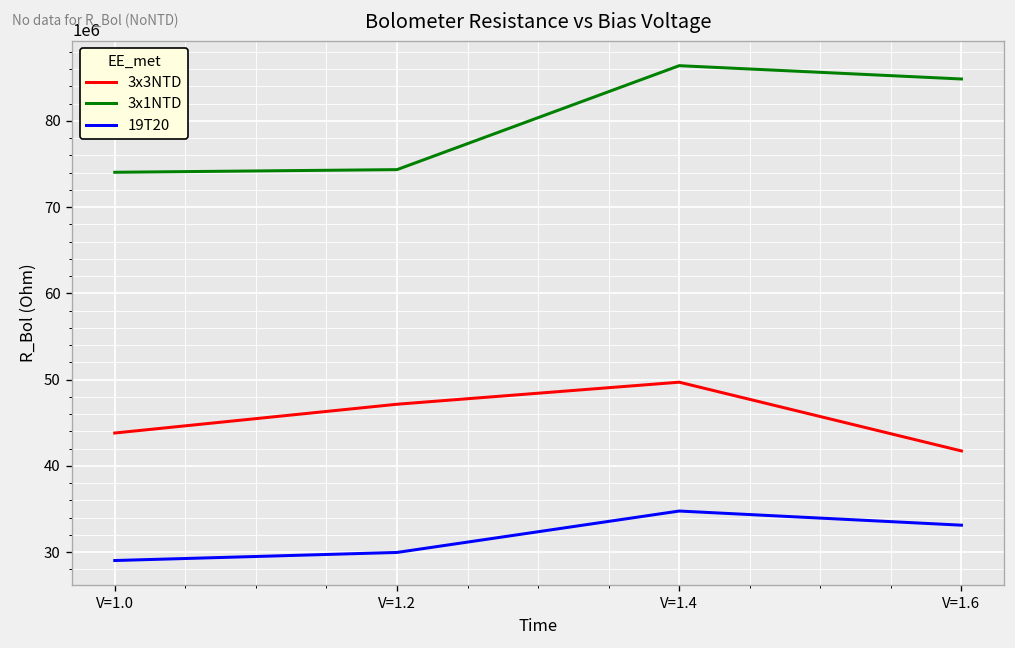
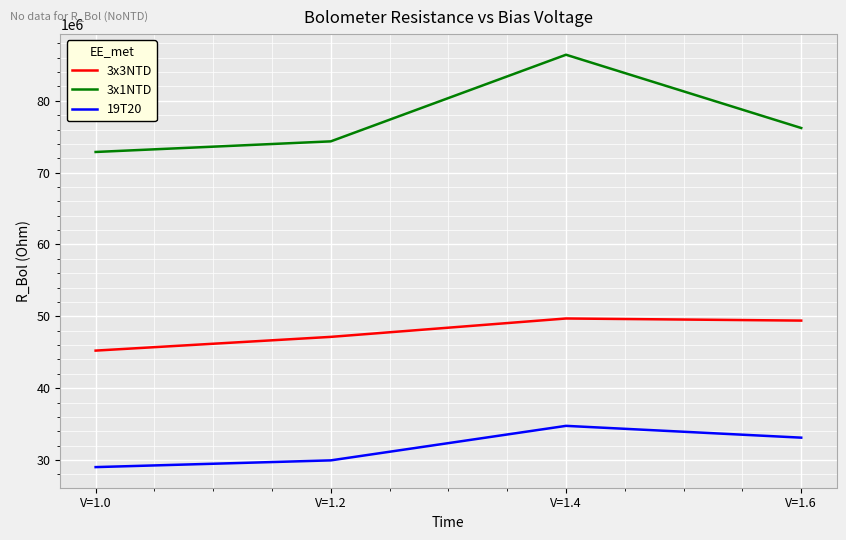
  {
    "3x3NTD": {
-     "V=1.0": 44000000,
+     "V=1.0": 45000000,
      "V=1.2": 47000000,
      "V=1.4": 50000000,
-     "V=1.6": 42000000
+     "V=1.6": 49000000
    },
    "3x1NTD": {
-     "V=1.0": 74000000,
+     "V=1.0": 73000000,
      "V=1.2": 74000000,
      "V=1.4": 86000000,
-     "V=1.6": 85000000
+     "V=1.6": 76000000
    },
    "19T20": {
      "V=1.0": 29000000,
      "V=1.2": 30000000,
      "V=1.4": 35000000,
      "V=1.6": 33000000
    }
  }
